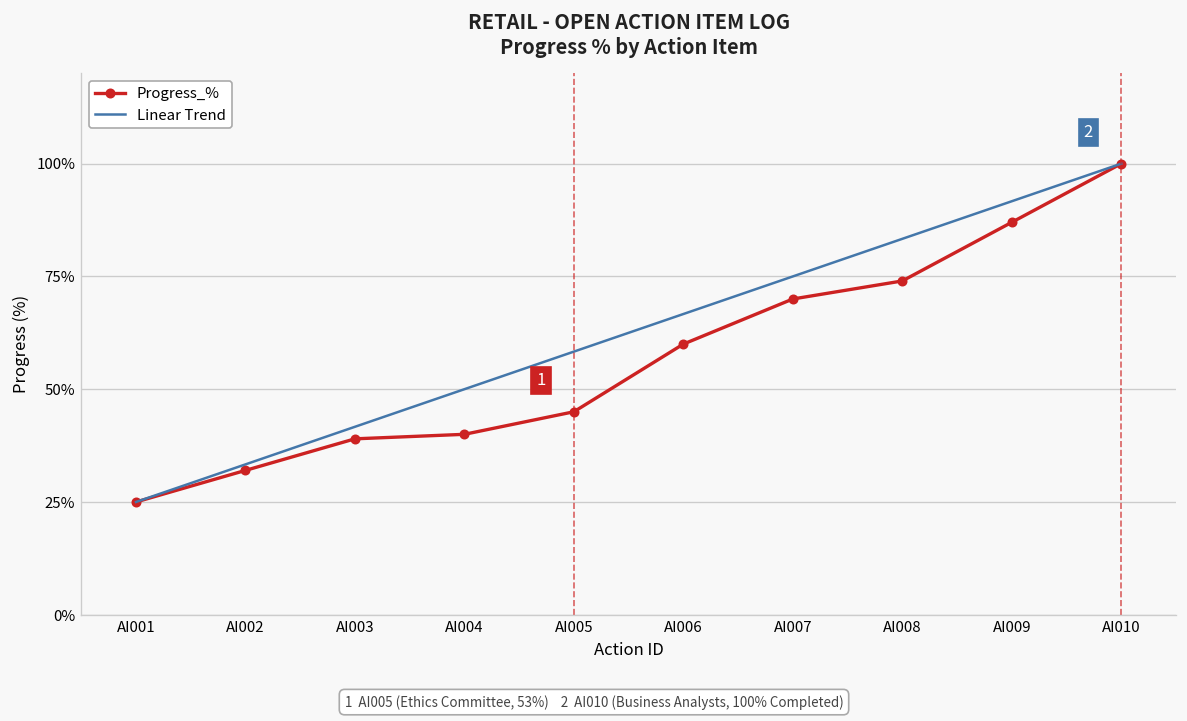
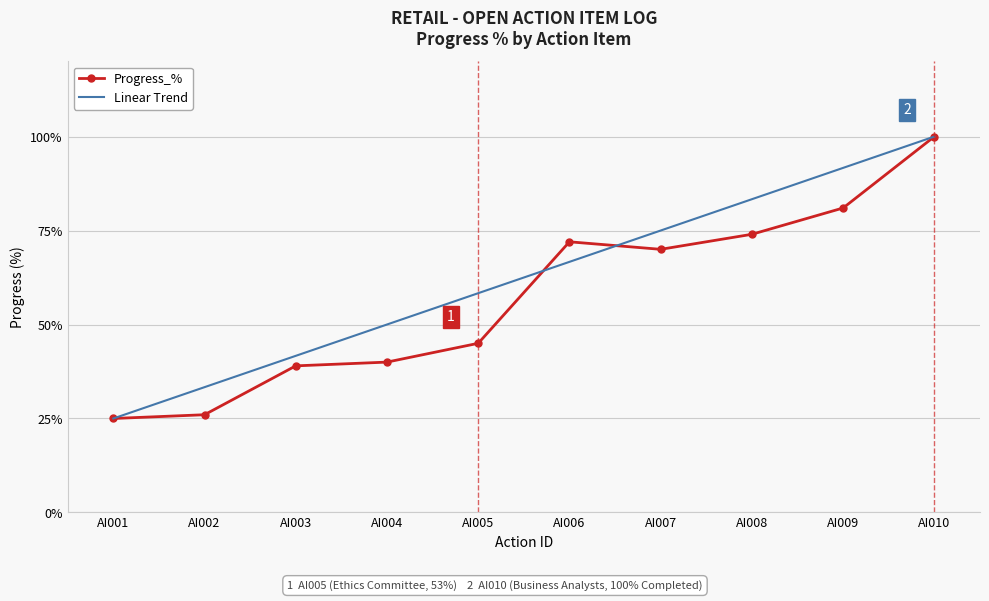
  {
    "Progress_%": {
-     "AI002": "32%",
+     "AI002": "26%",
      "AI003": "39%",
      "AI004": "40%",
      "AI005": "45%",
-     "AI006": "60%",
+     "AI006": "72%",
      "AI007": "70%",
      "AI008": "74%",
-     "AI009": "87%"
+     "AI009": "81%"
    },
    "Linear Trend": {
      "AI002": "33%",
      "AI003": "42%",
      "AI004": "50%",
      "AI005": "58%",
      "AI006": "67%",
      "AI007": "75%",
      "AI008": "83%",
      "AI009": "92%"
    }
  }
